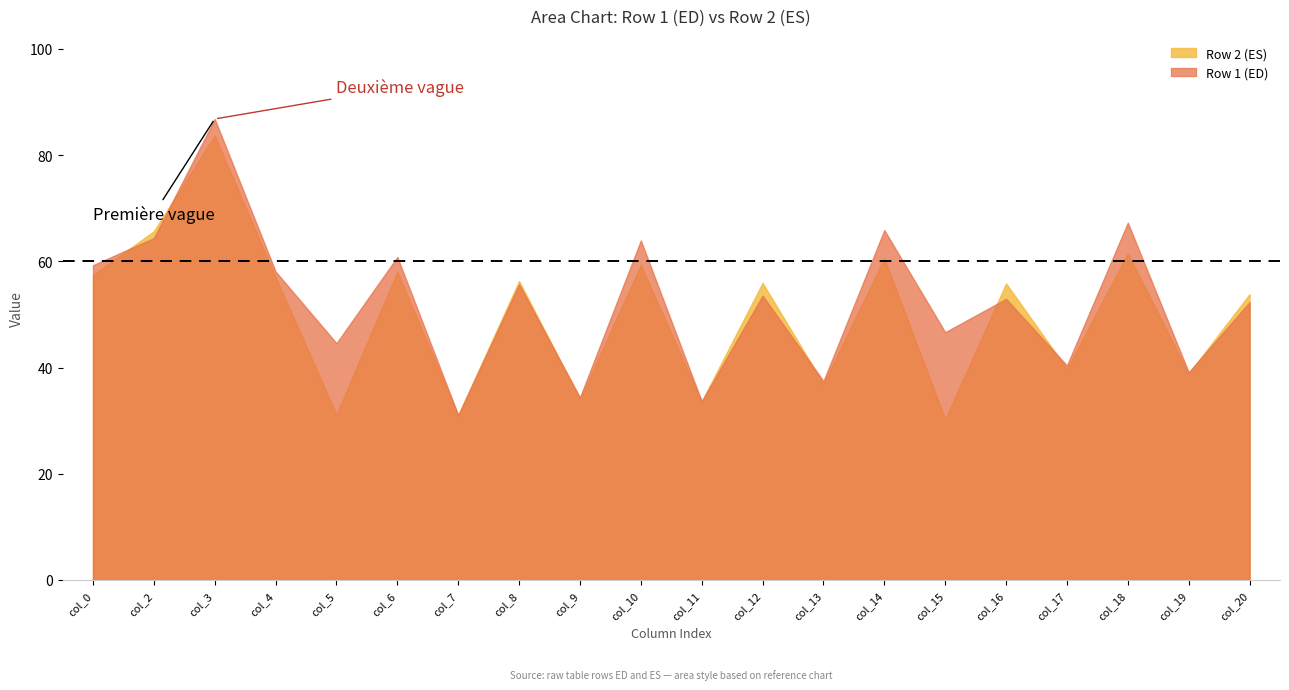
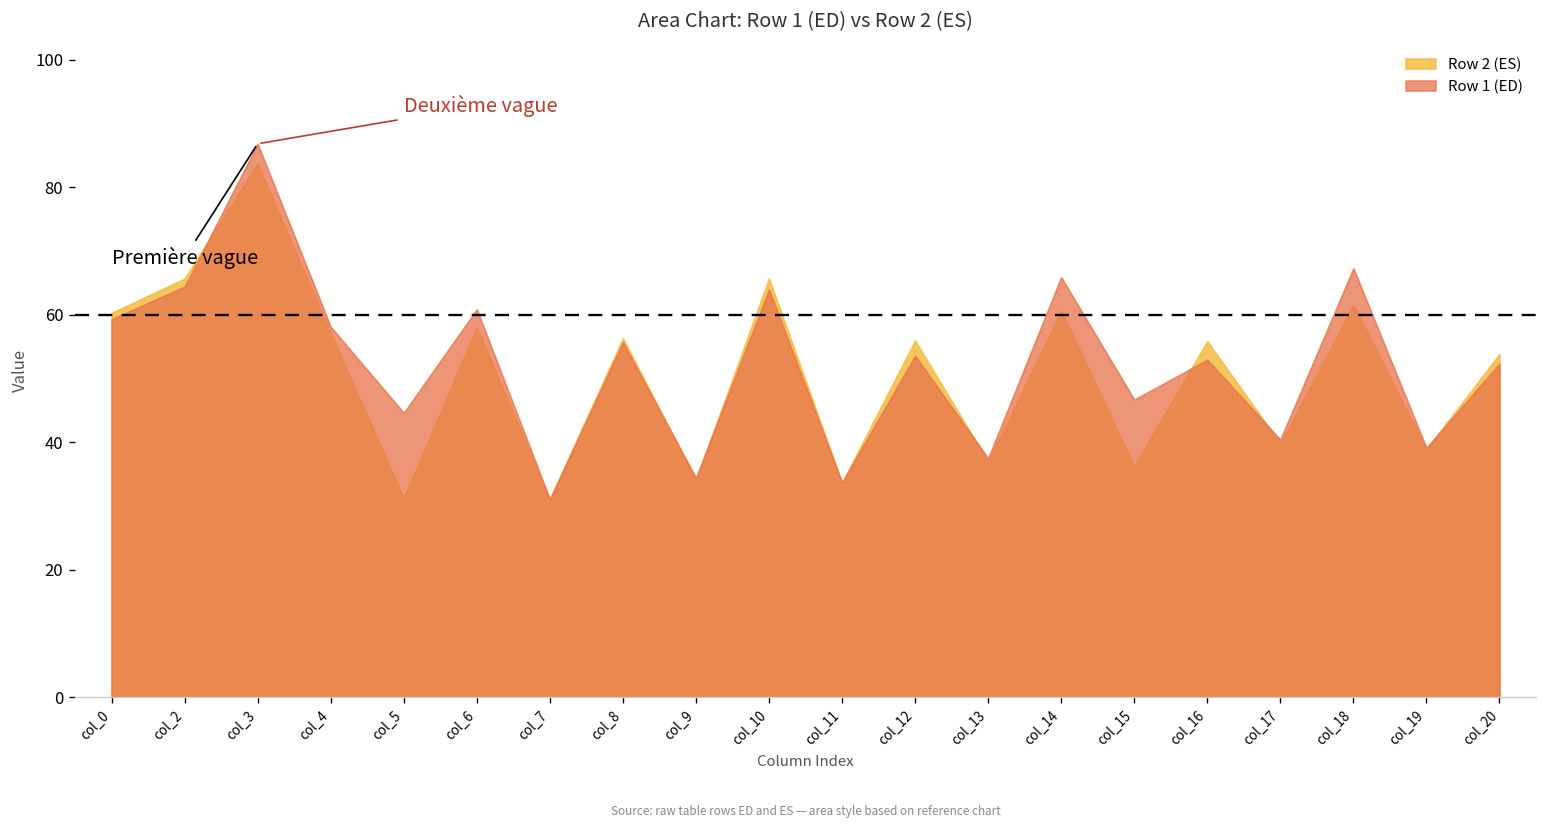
  {
    "Row 2 (ES)": {
-     "col_0": 57,
+     "col_0": 60,
      "col_2": 66,
      "col_3": 84,
      "col_4": 57,
      "col_5": 31,
      "col_6": 58,
      "col_8": 56,
-     "col_10": 59,
+     "col_10": 66,
      "col_12": 56,
      "col_13": 37,
      "col_14": 61,
-     "col_15": 30,
+     "col_15": 36,
      "col_16": 56,
      "col_17": 40,
      "col_18": 62,
      "col_20": 54
    },
    "Row 1 (ED)": {
      "col_0": 59,
      "col_2": 64,
      "col_3": 87,
      "col_4": 58,
      "col_5": 45,
      "col_6": 61,
      "col_8": 56,
      "col_10": 64,
      "col_12": 54,
      "col_13": 37,
      "col_14": 66,
      "col_15": 47,
      "col_16": 53,
      "col_17": 40,
      "col_18": 67,
      "col_20": 52
    }
  }
